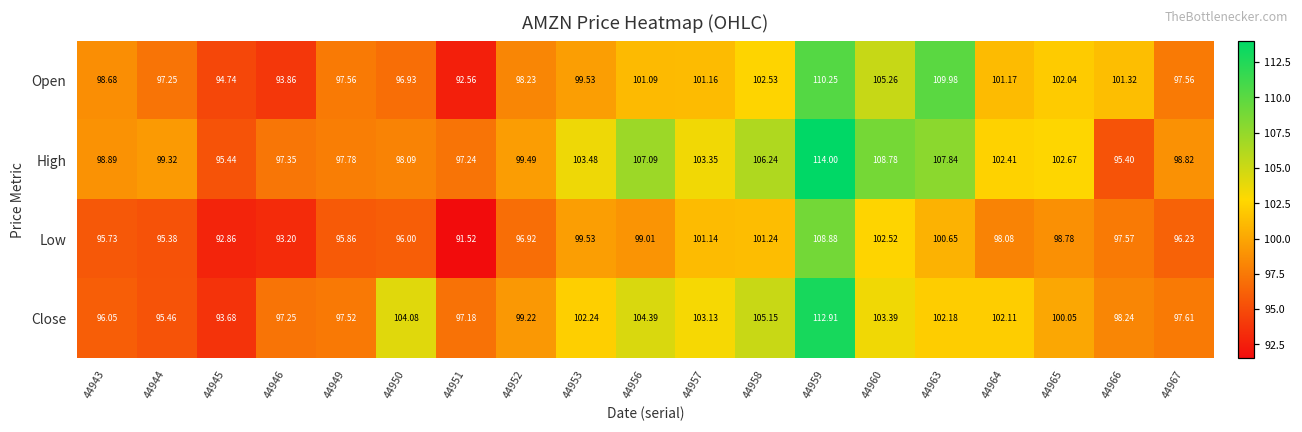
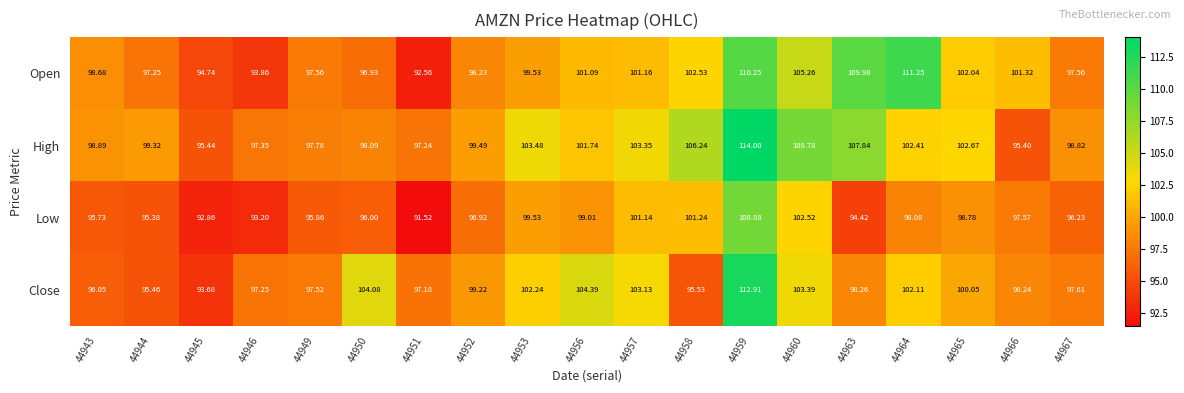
  {
    "Open": {
      "44943": 98.68,
      "44944": 97.25,
      "44945": 94.74,
      "44946": 93.86,
      "44949": 97.56,
      "44950": 96.93,
      "44951": 92.56,
      "44952": 98.23,
      "44953": 99.53,
      "44956": 101.09,
      "44957": 101.16,
      "44958": 102.53,
      "44959": 110.25,
      "44960": 105.26,
      "44963": 109.98,
-     "44964": 101.17,
+     "44964": 111.25,
      "44965": 102.04,
      "44966": 101.32,
      "44967": 97.56
    },
    "High": {
      "44943": 98.89,
      "44944": 99.32,
      "44945": 95.44,
      "44946": 97.35,
      "44949": 97.78,
      "44950": 98.09,
      "44951": 97.24,
      "44952": 99.49,
      "44953": 103.48,
-     "44956": 107.09,
+     "44956": 101.74,
      "44957": 103.35,
      "44958": 106.24,
      "44959": 114.00,
      "44960": 108.78,
      "44963": 107.84,
      "44964": 102.41,
      "44965": 102.67,
      "44966": 95.40,
      "44967": 98.82
    },
    "Low": {
      "44943": 95.73,
      "44944": 95.38,
      "44945": 92.86,
      "44946": 93.20,
      "44949": 95.86,
      "44950": 96.00,
      "44951": 91.52,
      "44952": 96.92,
      "44953": 99.53,
      "44956": 99.01,
      "44957": 101.14,
      "44958": 101.24,
      "44959": 108.88,
      "44960": 102.52,
-     "44963": 100.65,
+     "44963": 94.42,
      "44964": 98.08,
      "44965": 98.78,
      "44966": 97.57,
      "44967": 96.23
    },
    "Close": {
      "44943": 96.05,
      "44944": 95.46,
      "44945": 93.68,
      "44946": 97.25,
      "44949": 97.52,
      "44950": 104.08,
      "44951": 97.18,
      "44952": 99.22,
      "44953": 102.24,
      "44956": 104.39,
      "44957": 103.13,
-     "44958": 105.15,
+     "44958": 95.53,
      "44959": 112.91,
      "44960": 103.39,
-     "44963": 102.18,
+     "44963": 98.26,
      "44964": 102.11,
      "44965": 100.05,
      "44966": 98.24,
      "44967": 97.61
    }
  }
